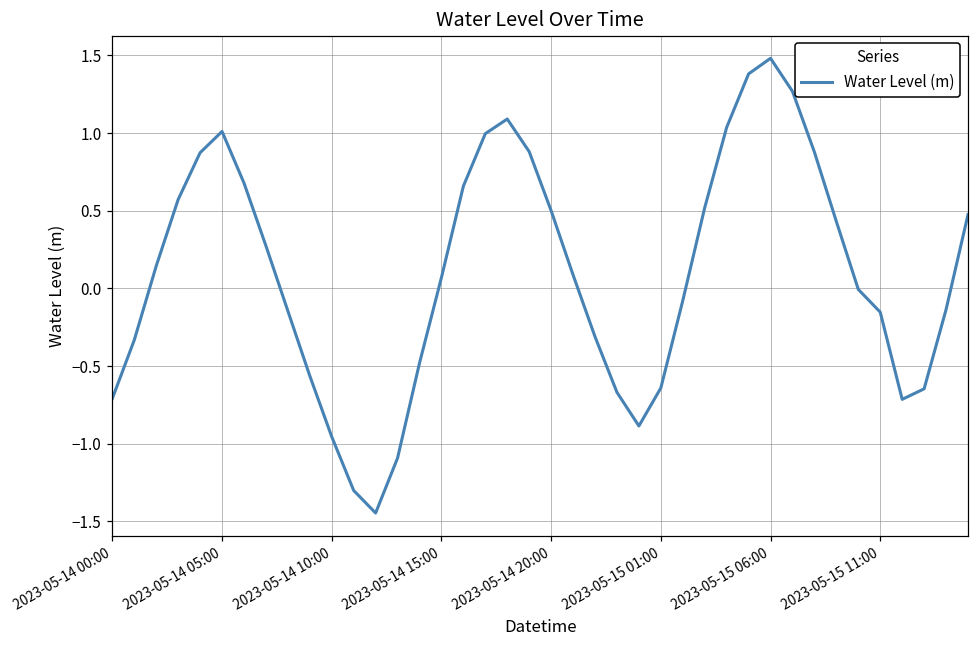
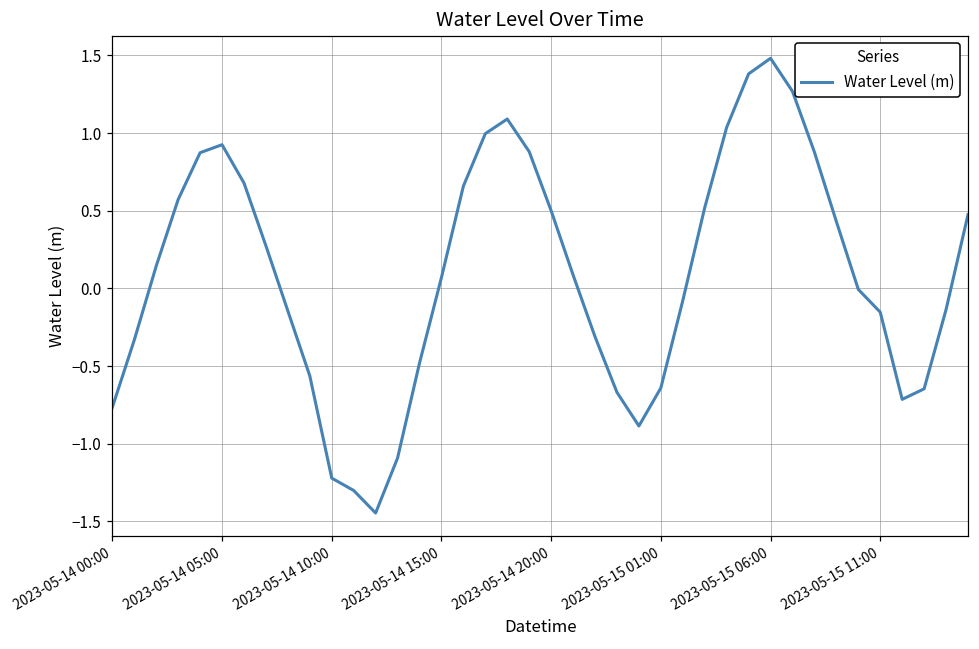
  {
-   "2023-05-14 00:00": -0.71,
-   "2023-05-14 05:00": 1.01,
-   "2023-05-14 10:00": -0.95,
+   "2023-05-14 00:00": -0.77,
+   "2023-05-14 05:00": 0.93,
+   "2023-05-14 10:00": -1.22,
    "2023-05-14 15:00": 0.07,
    "2023-05-14 20:00": 0.50,
    "2023-05-15 01:00": -0.64,
    "2023-05-15 06:00": 1.48,
    "2023-05-15 11:00": -0.15
  }
